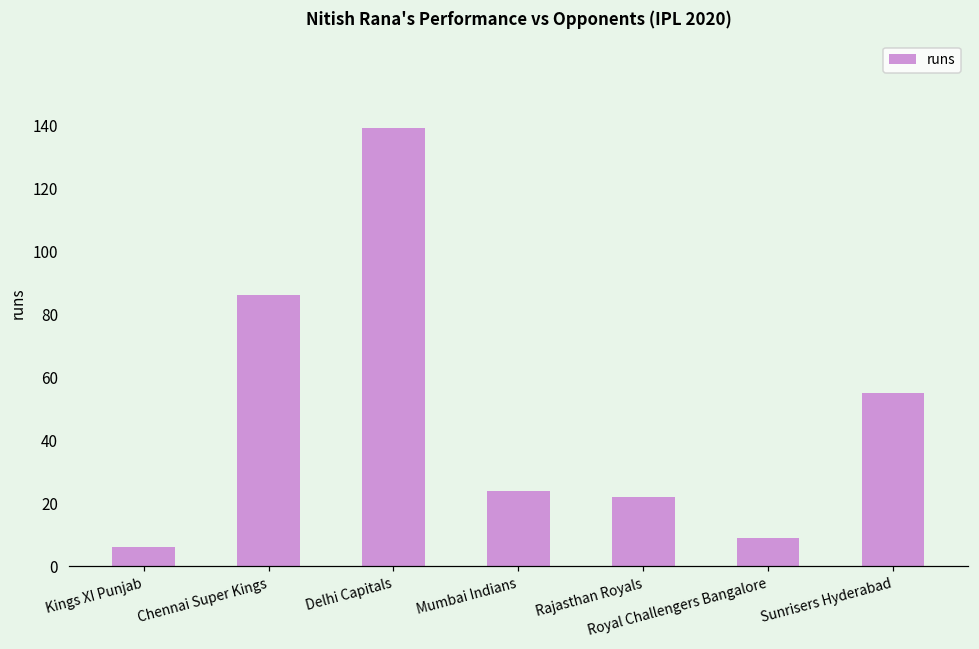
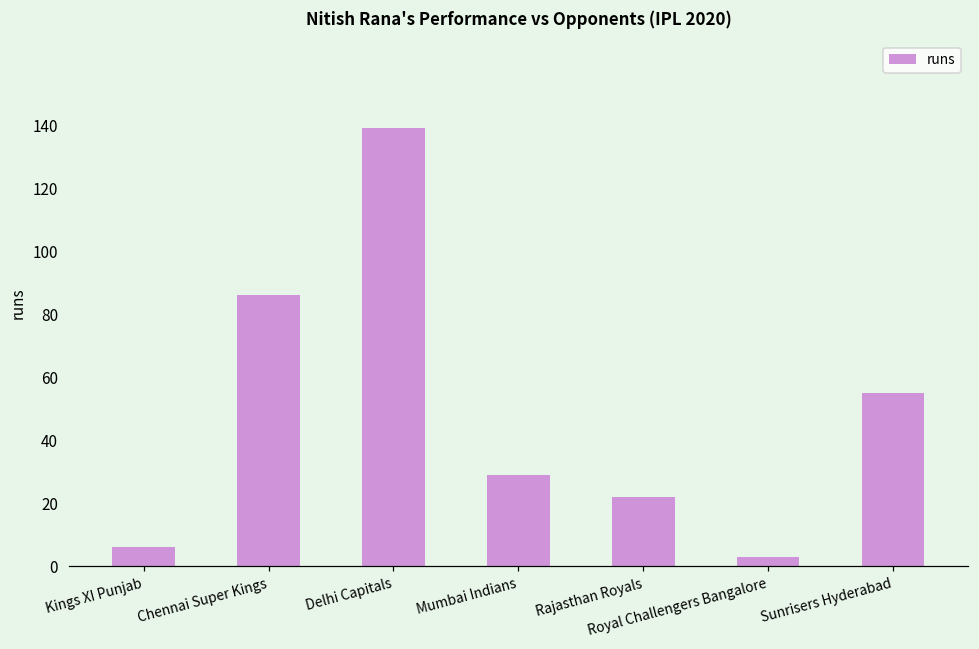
  {
    "Kings XI Punjab": 6,
    "Chennai Super Kings": 86,
    "Delhi Capitals": 139,
-   "Mumbai Indians": 24,
+   "Mumbai Indians": 29,
    "Rajasthan Royals": 22,
-   "Royal Challengers Bangalore": 9,
+   "Royal Challengers Bangalore": 3,
    "Sunrisers Hyderabad": 55
  }
